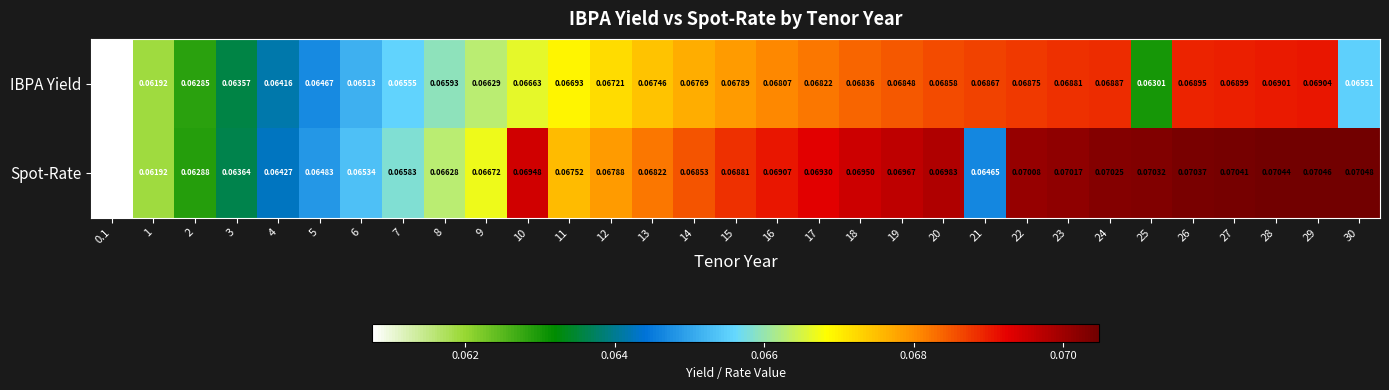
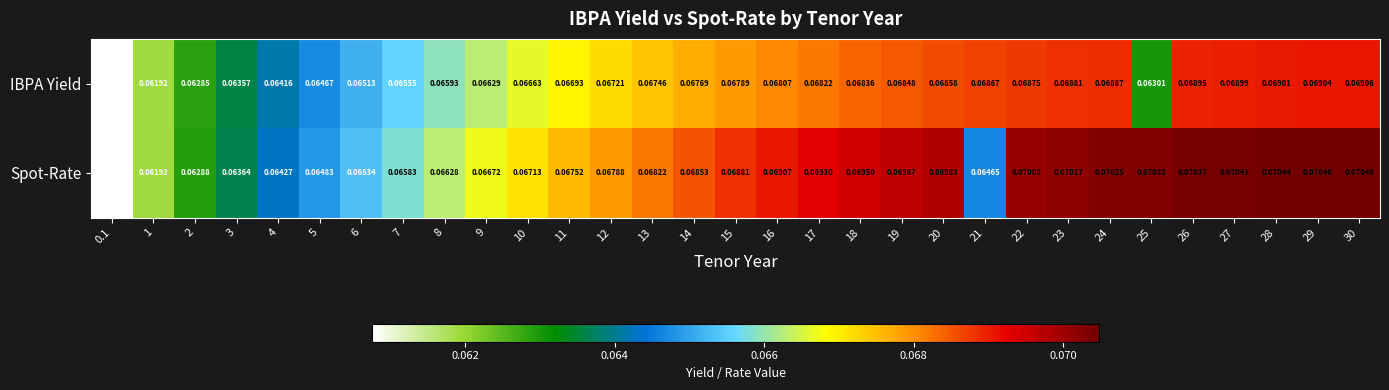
  {
    "IBPA Yield": {
      "1": 0.06192,
      "2": 0.06285,
      "3": 0.06357,
      "4": 0.06416,
      "5": 0.06467,
      "6": 0.06513,
      "7": 0.06555,
      "8": 0.06593,
      "9": 0.06629,
      "10": 0.06663,
      "11": 0.06693,
      "12": 0.06721,
      "13": 0.06746,
      "14": 0.06769,
      "15": 0.06789,
      "16": 0.06807,
      "17": 0.06822,
      "18": 0.06836,
      "19": 0.06848,
      "20": 0.06858,
      "21": 0.06867,
      "22": 0.06875,
      "23": 0.06881,
      "24": 0.06887,
      "25": 0.06301,
      "26": 0.06895,
      "27": 0.06899,
      "28": 0.06901,
      "29": 0.06904,
-     "30": 0.06551
+     "30": 0.06906
    },
    "Spot-Rate": {
      "1": 0.06192,
      "2": 0.06288,
      "3": 0.06364,
      "4": 0.06427,
      "5": 0.06483,
      "6": 0.06534,
      "7": 0.06583,
      "8": 0.06628,
      "9": 0.06672,
-     "10": 0.06948,
+     "10": 0.06713,
      "11": 0.06752,
      "12": 0.06788,
      "13": 0.06822,
      "14": 0.06853,
      "15": 0.06881,
      "16": 0.06907,
      "17": 0.06930,
      "18": 0.06950,
      "19": 0.06967,
      "20": 0.06983,
      "21": 0.06465,
      "22": 0.07008,
      "23": 0.07017,
      "24": 0.07025,
      "25": 0.07032,
      "26": 0.07037,
      "27": 0.07041,
      "28": 0.07044,
      "29": 0.07046,
      "30": 0.07048
    }
  }
